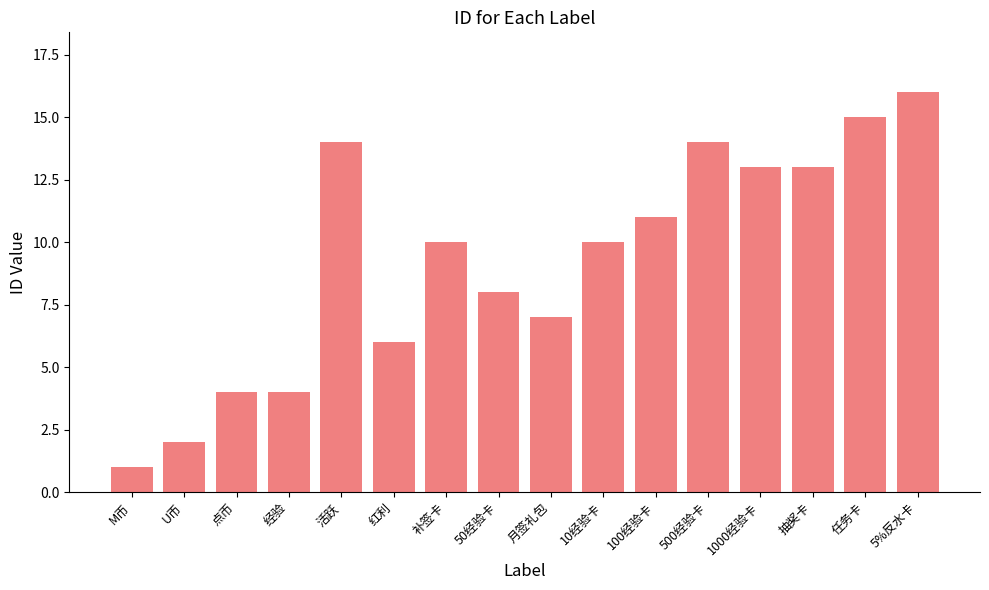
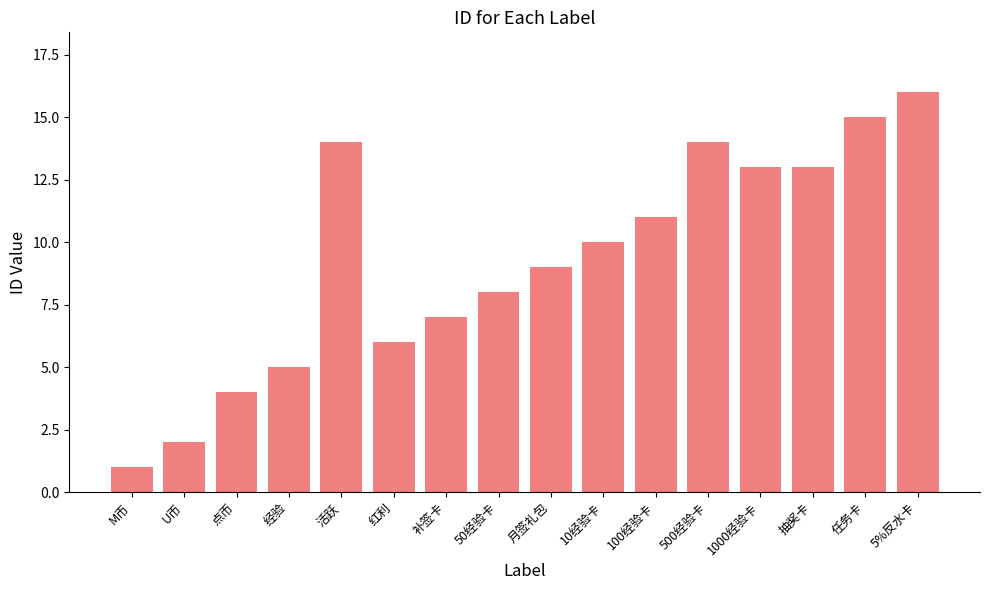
  {
    "M币": 1,
    "U币": 2,
    "点币": 4,
-   "经验": 4,
+   "经验": 5,
    "活跃": 14,
    "红利": 6,
-   "补签卡": 10,
+   "补签卡": 7,
    "50经验卡": 8,
-   "月签礼包": 7,
+   "月签礼包": 9,
    "10经验卡": 10,
    "100经验卡": 11,
    "500经验卡": 14,
    "1000经验卡": 13,
    "抽奖卡": 13,
    "任务卡": 15,
    "5%反水卡": 16
  }
